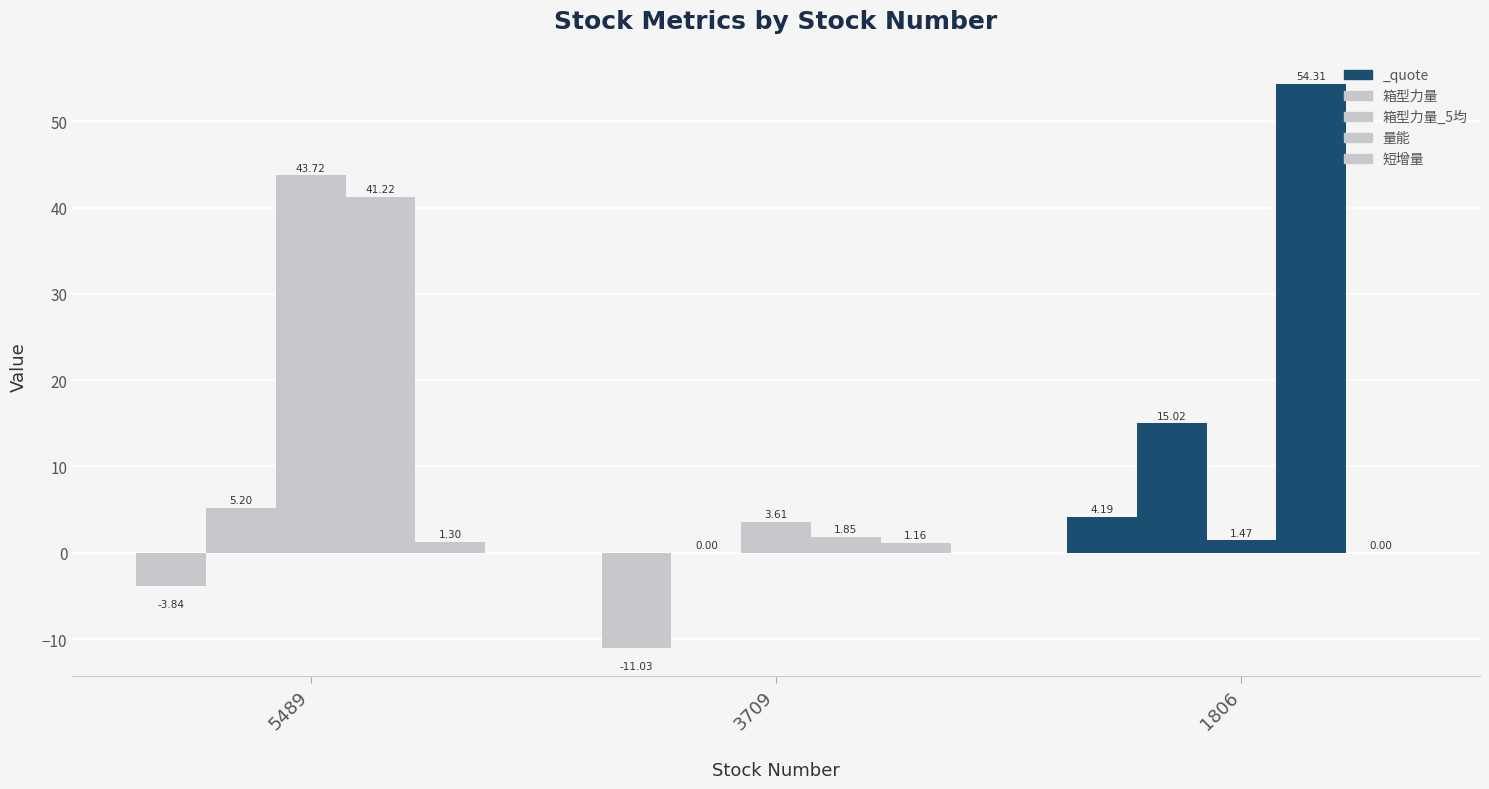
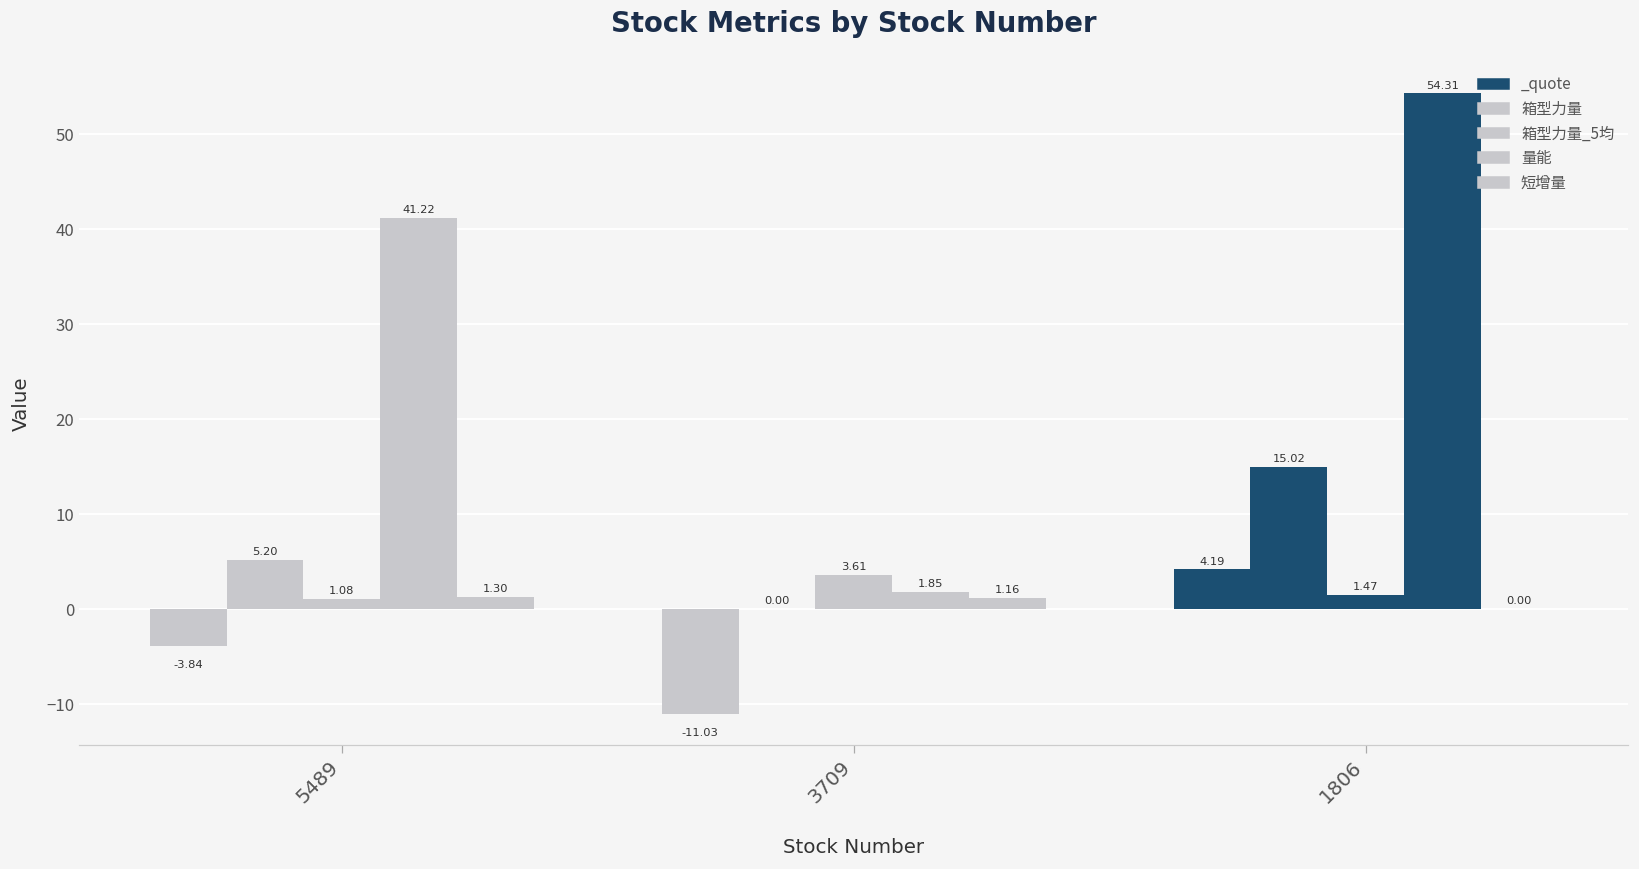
  {
-   "5489": 43.72,
+   "5489": 1.08,
    "3709": 3.61,
    "1806": 1.47
  }
